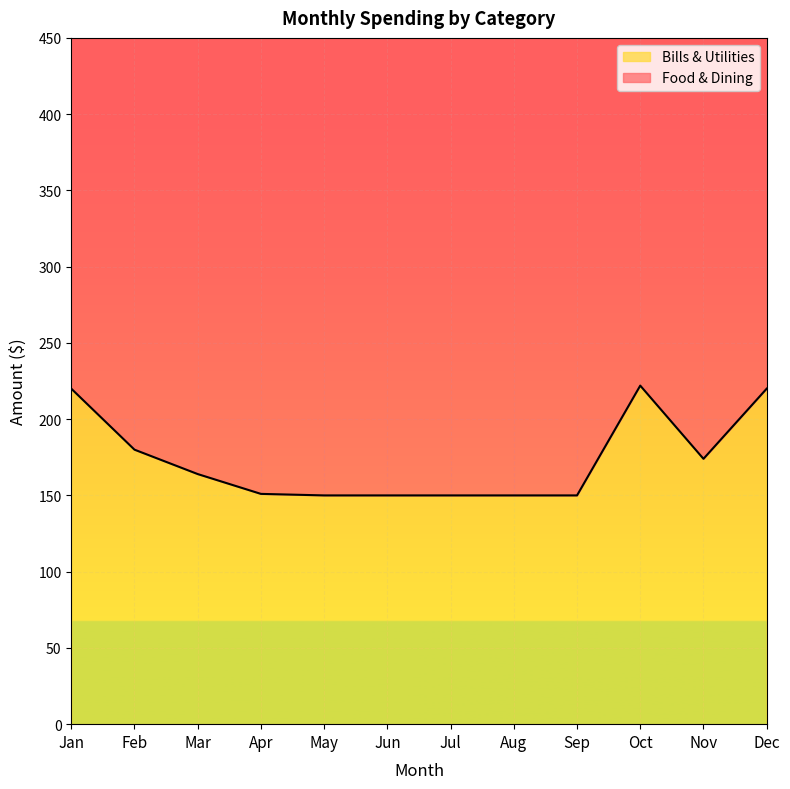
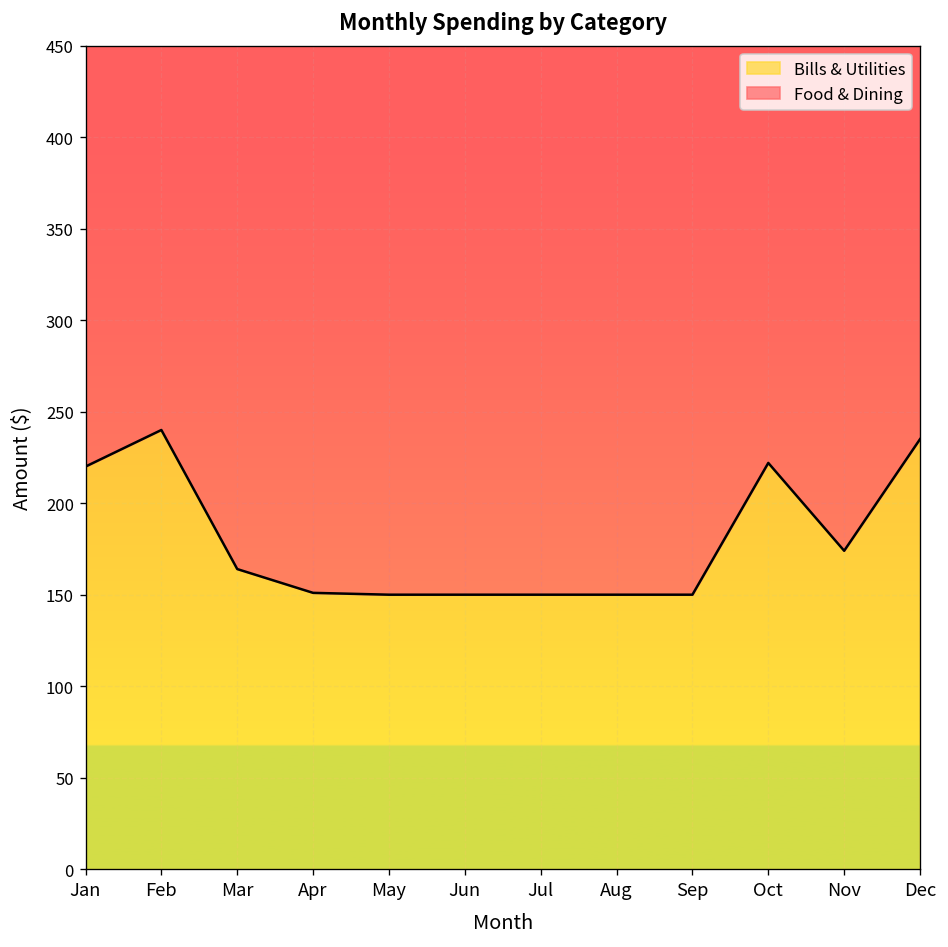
  {
    "Bills & Utilities": {
      "Jan": 220,
-     "Feb": 180,
+     "Feb": 240,
      "Mar": 164,
      "Apr": 151,
      "May": 150,
      "Jun": 150,
      "Jul": 150,
      "Aug": 150,
      "Sep": 150,
      "Oct": 222,
      "Nov": 174,
-     "Dec": 220
+     "Dec": 235
    }
  }
